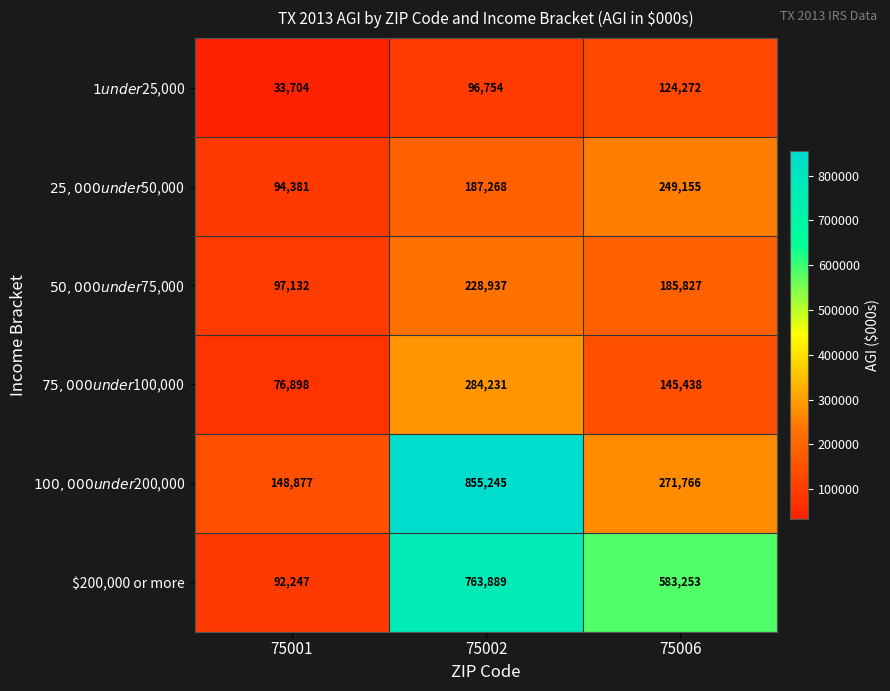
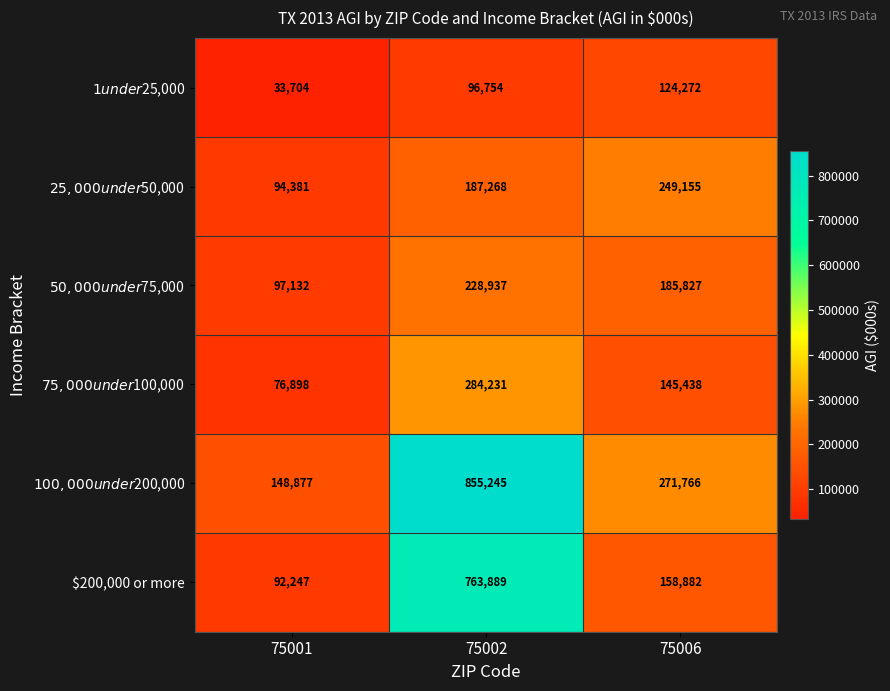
  {
    "$200,000 or more": {
      "75001": "92,247",
      "75002": "763,889",
-     "75006": "583,253"
+     "75006": "158,882"
    }
  }
